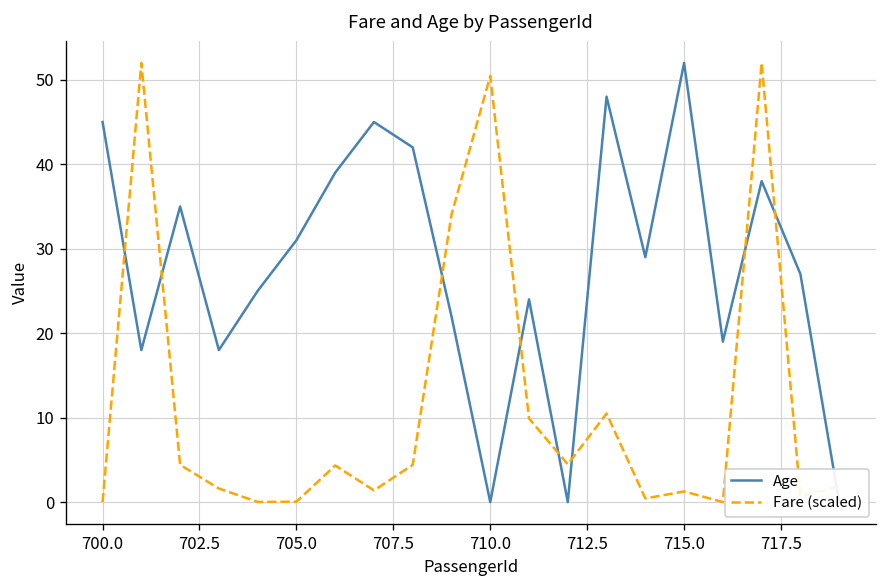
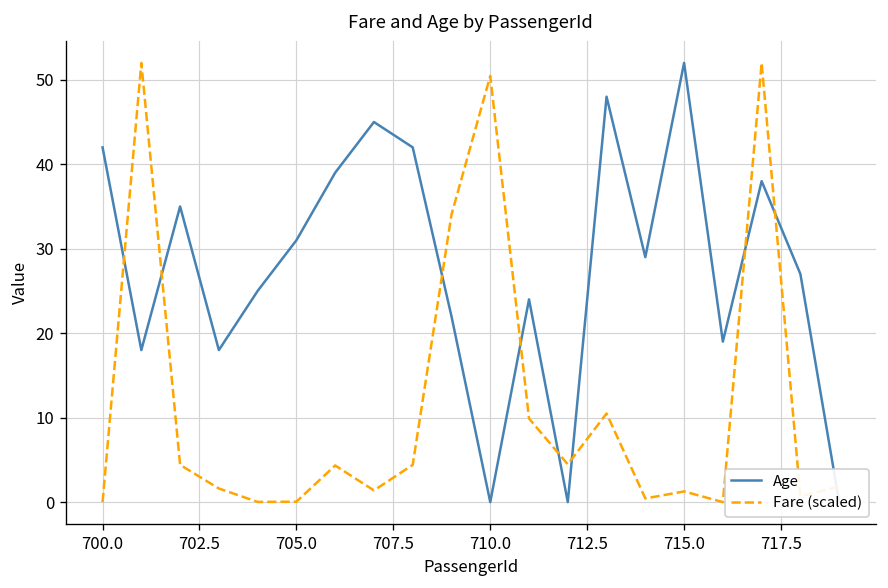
  {
    "Age": {
-     "700.0": 45,
+     "700.0": 42,
      "705.0": 31,
      "710.0": 0,
      "715.0": 52
    },
    "Fare (scaled)": {
      "700.0": 0,
      "705.0": 0,
      "710.0": 50,
      "715.0": 1
    }
  }
